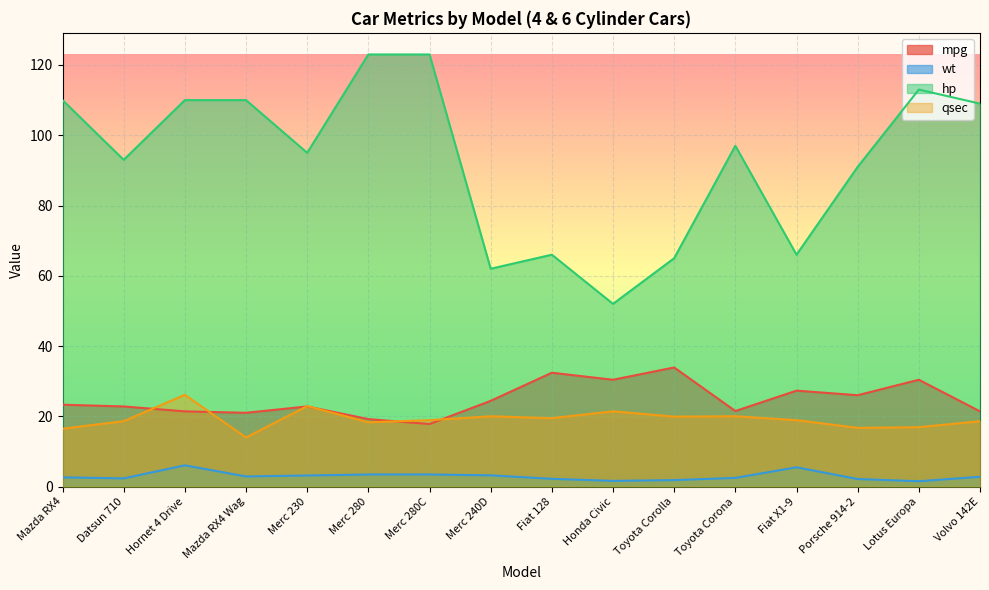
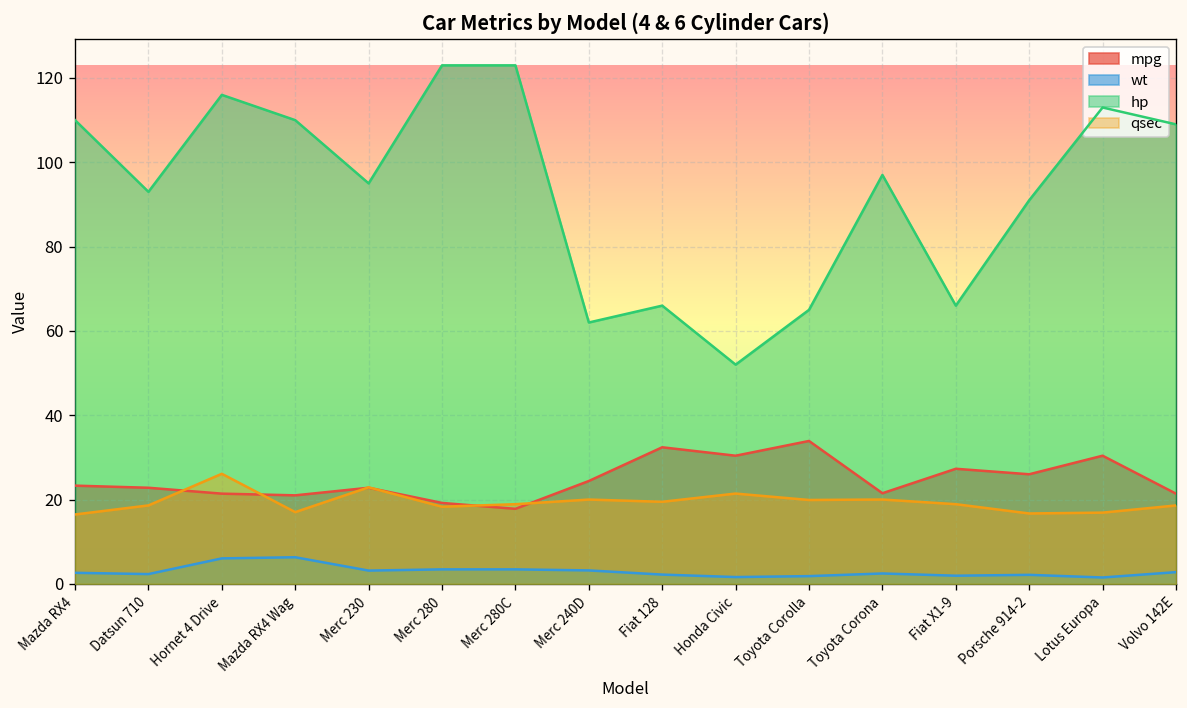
  {
    "mpg": {
      "Mazda RX4": 23,
      "Datsun 710": 23,
      "Hornet 4 Drive": 21,
      "Mazda RX4 Wag": 21,
      "Merc 280": 19,
      "Merc 280C": 18,
      "Merc 240D": 24,
      "Fiat 128": 32,
      "Honda Civic": 30,
      "Toyota Corolla": 34,
      "Toyota Corona": 22,
      "Fiat X1-9": 27,
      "Porsche 914-2": 26,
      "Lotus Europa": 30,
      "Volvo 142E": 21
    },
    "wt": {
      "Mazda RX4": 3,
      "Datsun 710": 2,
      "Hornet 4 Drive": 6,
-     "Mazda RX4 Wag": 3,
+     "Mazda RX4 Wag": 6,
      "Merc 230": 3,
      "Merc 280": 3,
      "Merc 280C": 3,
      "Merc 240D": 3,
      "Fiat 128": 2,
      "Honda Civic": 2,
      "Toyota Corolla": 2,
      "Toyota Corona": 2,
-     "Fiat X1-9": 5,
+     "Fiat X1-9": 2,
      "Porsche 914-2": 2,
      "Lotus Europa": 2,
      "Volvo 142E": 3
    },
    "hp": {
      "Mazda RX4": 110,
      "Datsun 710": 93,
-     "Hornet 4 Drive": 110,
+     "Hornet 4 Drive": 116,
      "Mazda RX4 Wag": 110,
      "Merc 230": 95,
      "Merc 280": 123,
      "Merc 280C": 123,
      "Merc 240D": 62,
      "Fiat 128": 66,
      "Honda Civic": 52,
      "Toyota Corolla": 65,
      "Toyota Corona": 97,
      "Fiat X1-9": 66,
      "Porsche 914-2": 91,
      "Volvo 142E": 109
    },
    "qsec": {
      "Mazda RX4": 16,
      "Datsun 710": 19,
      "Hornet 4 Drive": 26,
-     "Mazda RX4 Wag": 14,
+     "Mazda RX4 Wag": 17,
      "Merc 280": 18,
      "Merc 280C": 19,
      "Merc 240D": 20,
      "Fiat 128": 19,
      "Honda Civic": 21,
      "Toyota Corolla": 20,
      "Toyota Corona": 20,
      "Fiat X1-9": 19,
      "Porsche 914-2": 17,
      "Lotus Europa": 17,
      "Volvo 142E": 19
    }
  }
